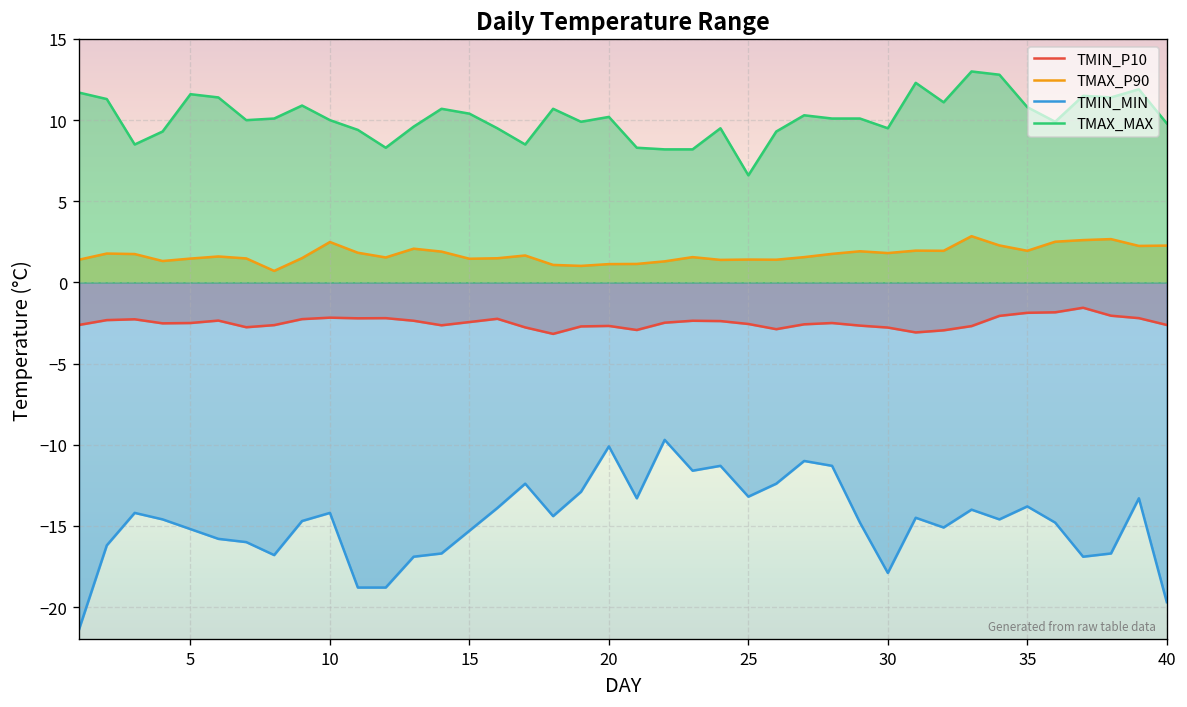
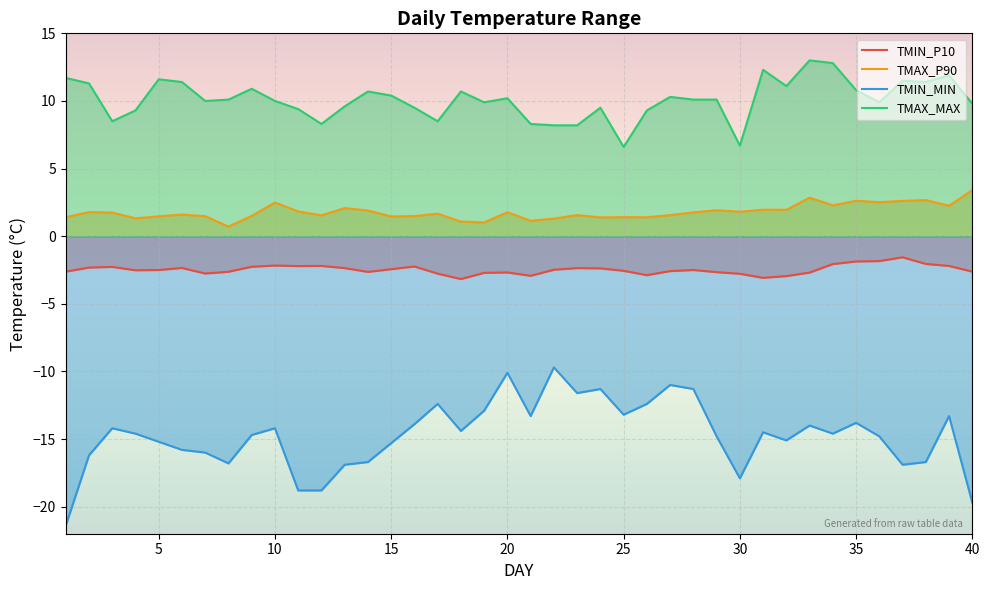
  {
    "TMAX_P90": {
      "5": 1.5,
      "10": 2.5,
      "15": 1.5,
-     "20": 1.1,
+     "20": 1.8,
      "25": 1.4,
      "30": 1.8,
-     "35": 2.0,
-     "40": 2.3
+     "35": 2.6,
+     "40": 3.4
    },
    "TMIN_MIN": {
      "5": -15.2,
      "10": -14.2,
      "15": -15.3,
      "20": -10.1,
      "25": -13.2,
      "30": -17.9,
      "35": -13.8,
      "40": -19.7
    },
    "TMAX_MAX": {
      "5": 11.6,
      "10": 10.0,
      "15": 10.4,
      "20": 10.2,
      "25": 6.6,
-     "30": 9.5,
+     "30": 6.7,
      "35": 10.8,
      "40": 9.8
    }
  }
